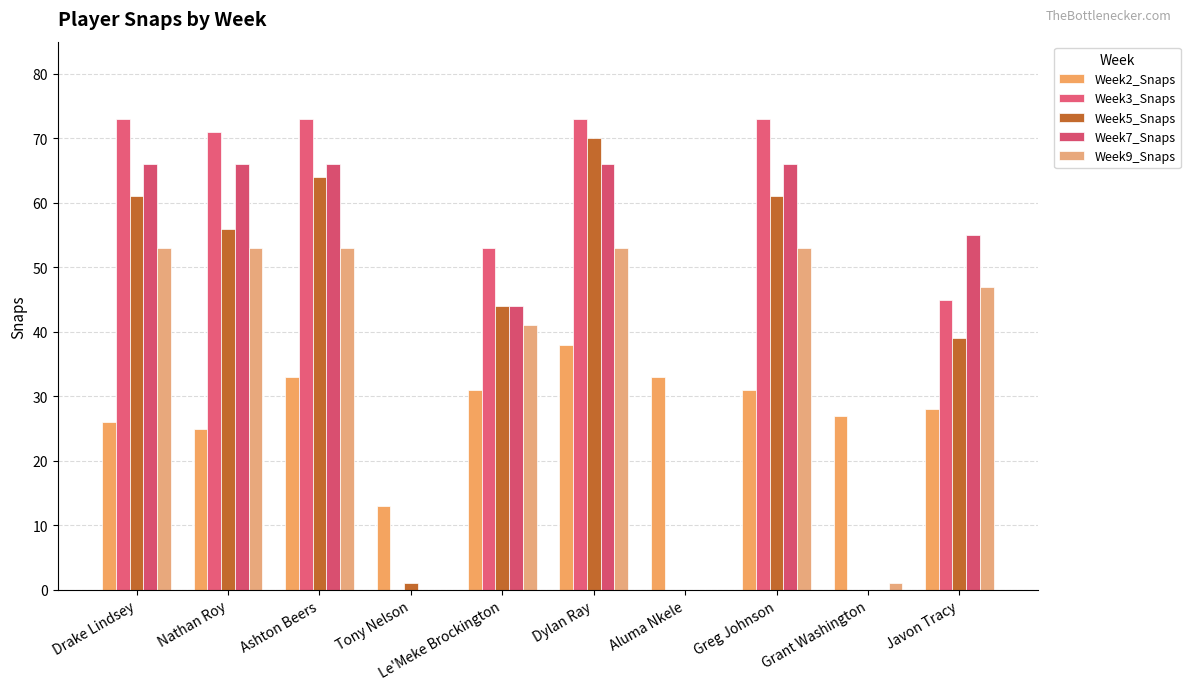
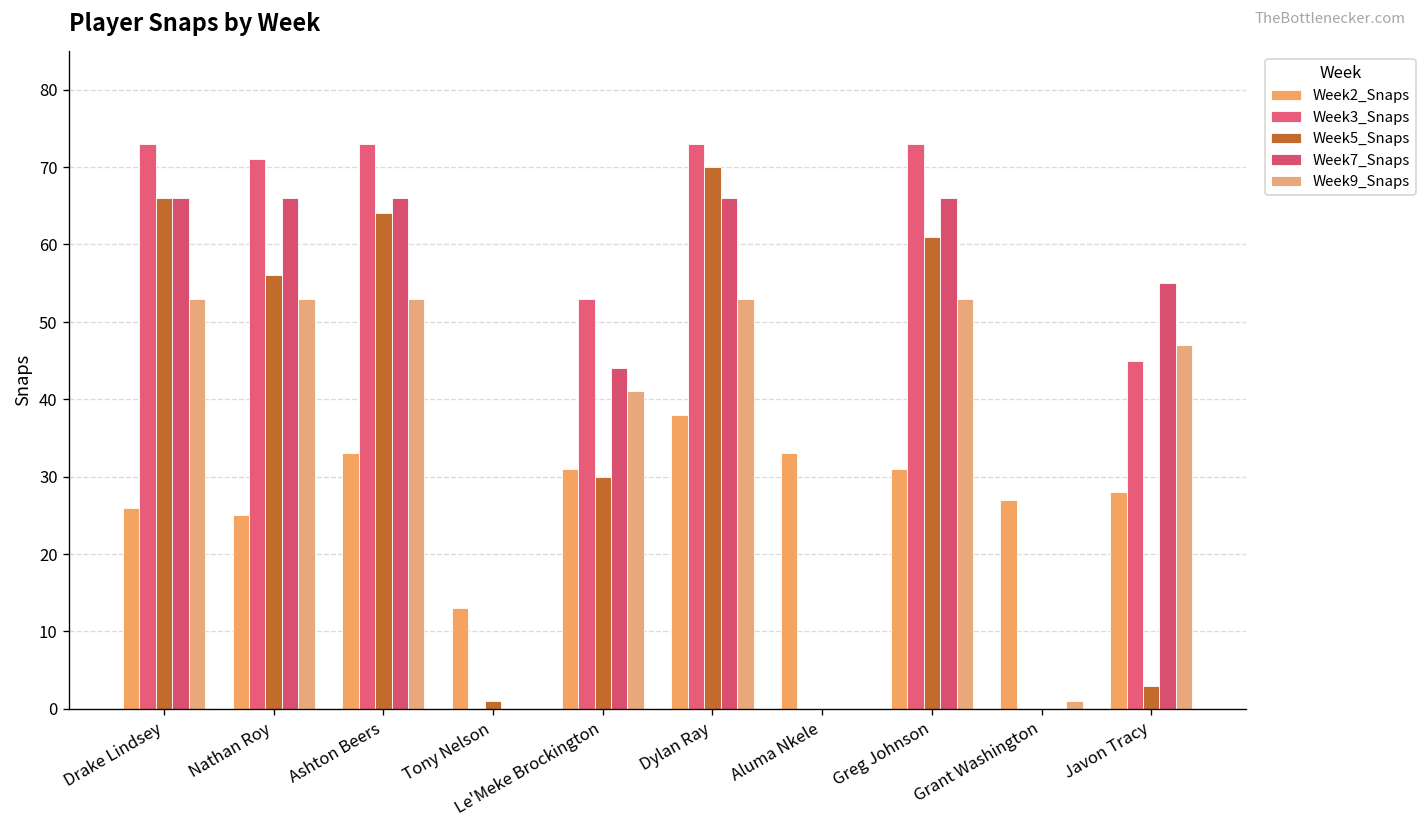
  {
    "Week5_Snaps": {
-     "Drake Lindsey": 61,
+     "Drake Lindsey": 66,
      "Nathan Roy": 56,
      "Ashton Beers": 64,
      "Tony Nelson": 1,
-     "Le'Meke Brockington": 44,
+     "Le'Meke Brockington": 30,
      "Dylan Ray": 70,
      "Aluma Nkele": 0,
      "Greg Johnson": 61,
      "Grant Washington": 0,
-     "Javon Tracy": 39
+     "Javon Tracy": 3
    }
  }
